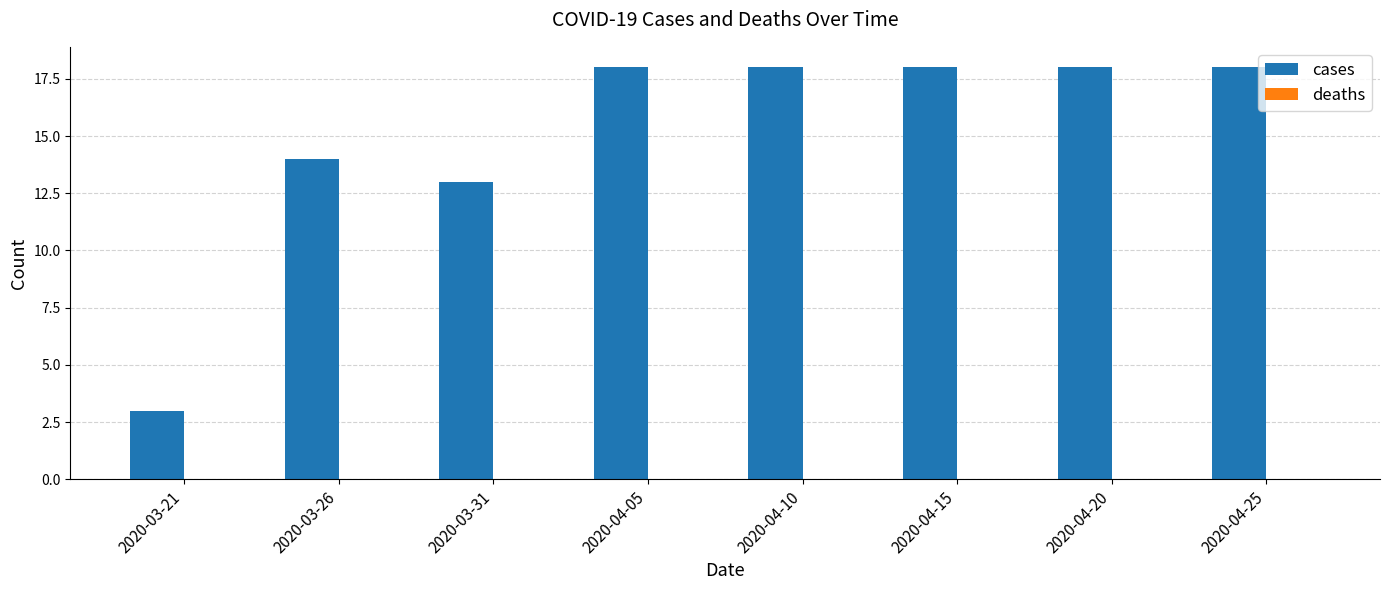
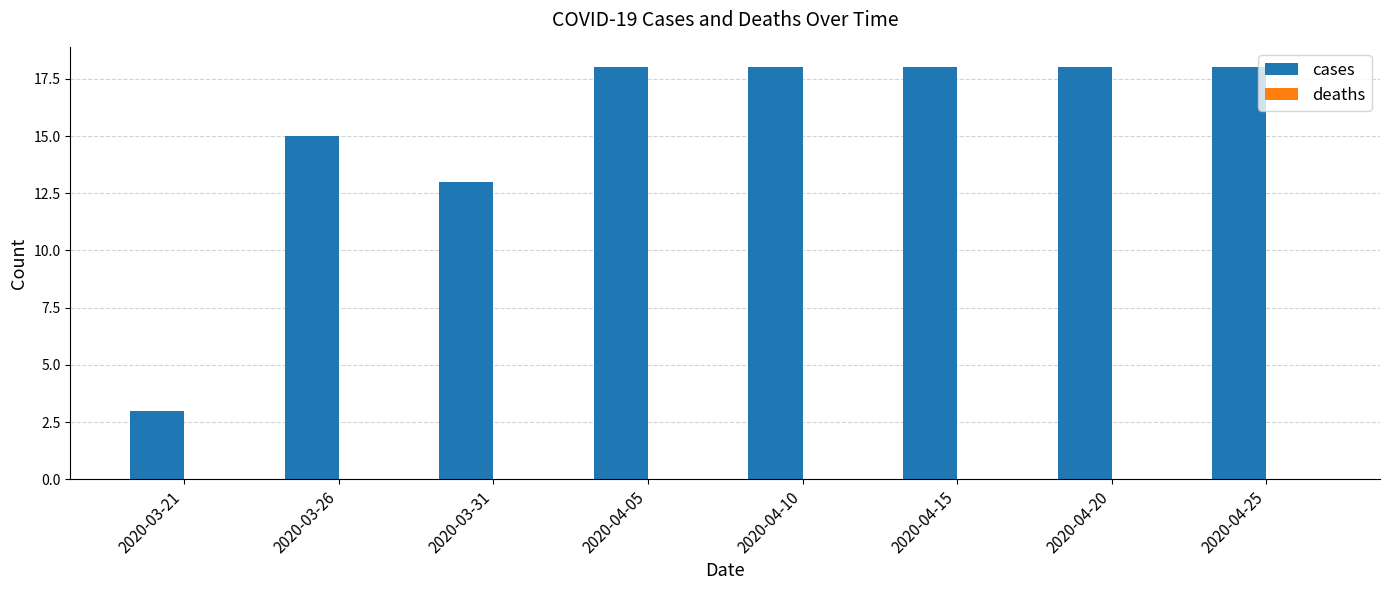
  {
    "cases": {
      "2020-03-21": 3,
-     "2020-03-26": 14,
+     "2020-03-26": 15,
      "2020-03-31": 13,
      "2020-04-05": 18,
      "2020-04-10": 18,
      "2020-04-15": 18,
      "2020-04-20": 18,
      "2020-04-25": 18
    },
    "deaths": {
      "2020-03-21": 0,
      "2020-03-26": 0,
      "2020-03-31": 0,
      "2020-04-05": 0,
      "2020-04-10": 0,
      "2020-04-15": 0,
      "2020-04-20": 0,
      "2020-04-25": 0
    }
  }
